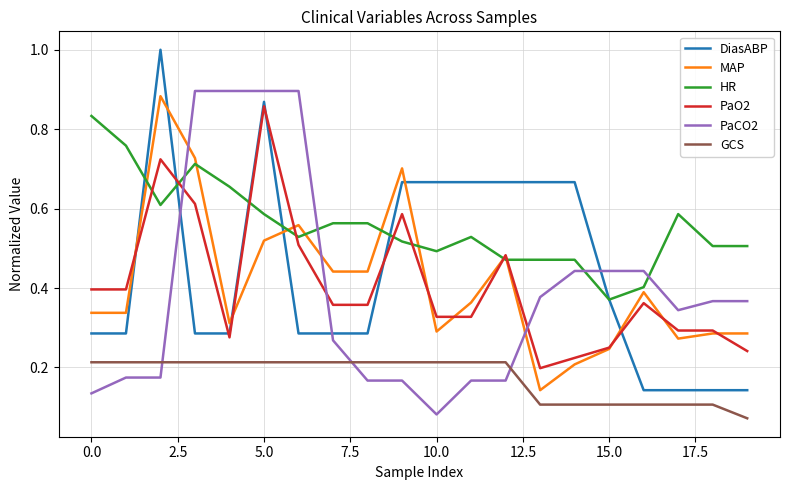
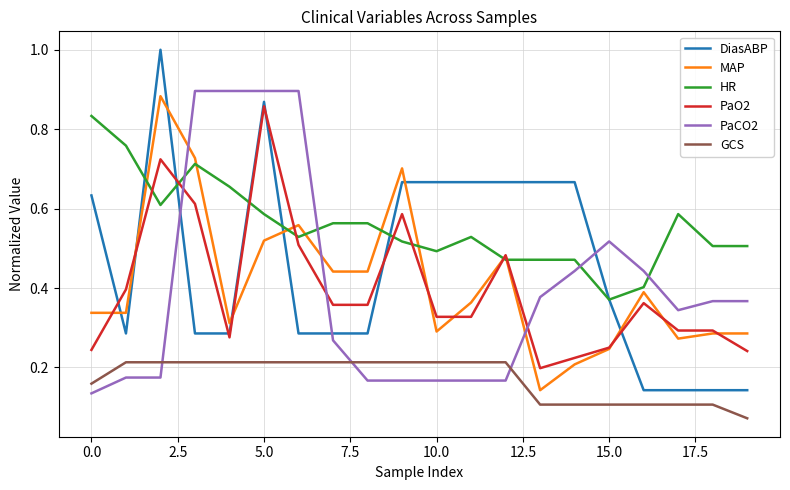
  {
    "DiasABP": {
-     "0.0": 0.29,
+     "0.0": 0.63,
      "5.0": 0.87,
      "10.0": 0.67
    },
    "MAP": {
      "0.0": 0.34,
      "5.0": 0.52,
      "10.0": 0.29
    },
    "HR": {
      "0.0": 0.83,
      "5.0": 0.59,
      "10.0": 0.49
    },
    "PaO2": {
-     "0.0": 0.40,
+     "0.0": 0.24,
      "5.0": 0.86,
      "10.0": 0.33
    },
    "PaCO2": {
      "0.0": 0.13,
      "5.0": 0.90,
-     "10.0": 0.08,
-     "15.0": 0.44
+     "10.0": 0.17,
+     "15.0": 0.52
    },
    "GCS": {
-     "0.0": 0.21,
+     "0.0": 0.16,
      "5.0": 0.21,
      "10.0": 0.21,
      "15.0": 0.11
    }
  }
